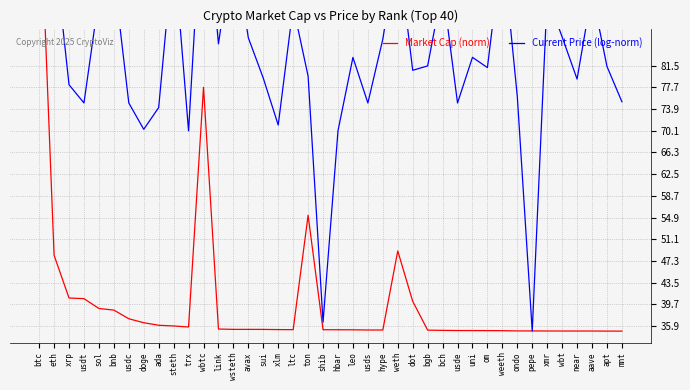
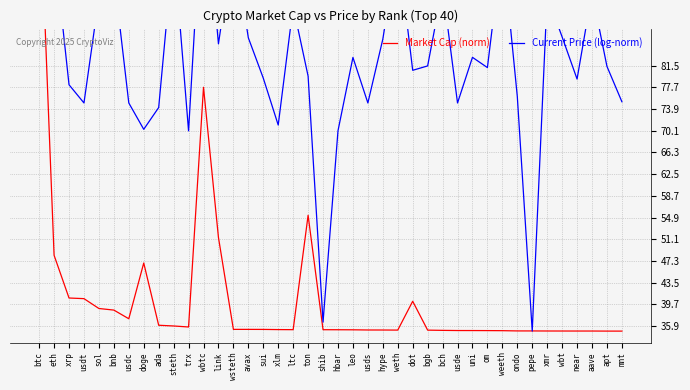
  {
    "Market Cap (norm)": {
      "eth": 48,
      "xrp": 41,
      "usdt": 41,
      "sol": 39,
      "bnb": 39,
      "usdc": 37,
-     "doge": 36,
+     "doge": 47,
      "ada": 36,
      "steth": 36,
      "trx": 36,
      "wbtc": 78,
-     "link": 35,
+     "link": 51,
      "wsteth": 35,
      "avax": 35,
      "sui": 35,
      "xlm": 35,
      "ltc": 35,
      "ton": 55,
      "shib": 35,
      "hbar": 35,
      "leo": 35,
      "usds": 35,
      "hype": 35,
-     "weth": 49,
+     "weth": 35,
      "dot": 40,
      "bgb": 35,
      "bch": 35,
      "usde": 35,
      "uni": 35,
      "om": 35,
      "weeth": 35,
      "ondo": 35,
      "xmr": 35,
      "wbt": 35,
      "near": 35,
      "aave": 35,
      "apt": 35,
      "mnt": 35
    },
    "Current Price (log-norm)": {
      "xrp": 78,
      "usdt": 75,
      "usdc": 75,
      "doge": 70,
      "ada": 74,
      "trx": 70,
      "link": 85,
      "avax": 86,
      "sui": 79,
      "xlm": 71,
      "ton": 80,
      "shib": 37,
      "hbar": 70,
      "leo": 83,
      "usds": 75,
      "hype": 86,
      "dot": 81,
      "bgb": 81,
      "usde": 75,
      "uni": 83,
      "om": 81,
      "ondo": 76,
      "wbt": 87,
      "near": 79,
      "apt": 81,
      "mnt": 75
    }
  }
